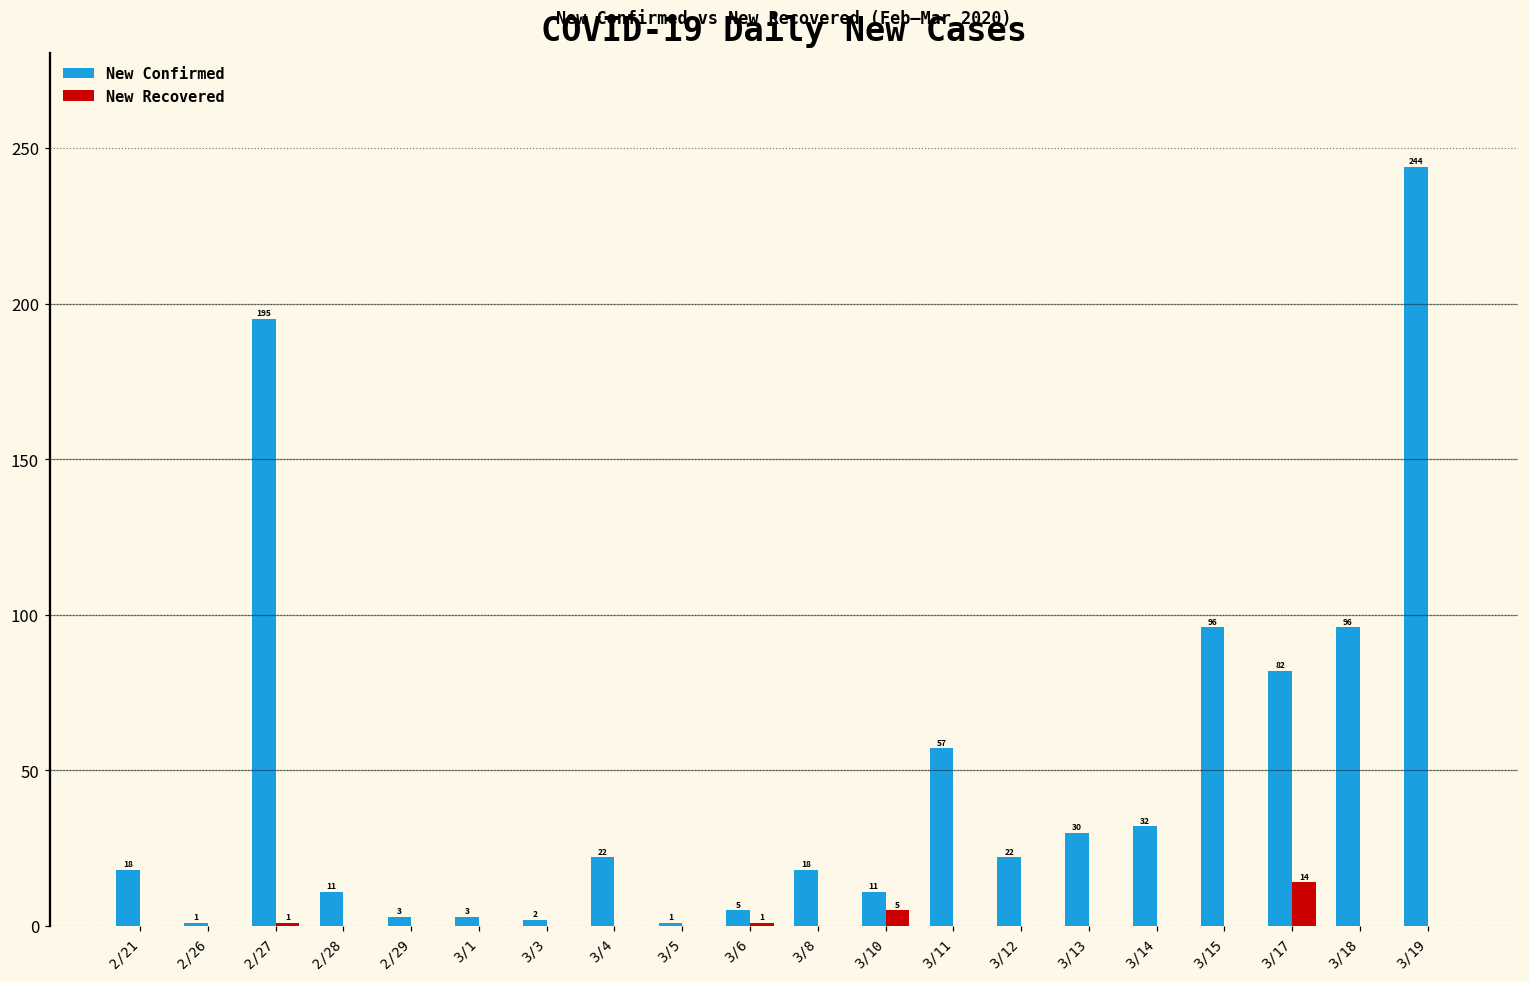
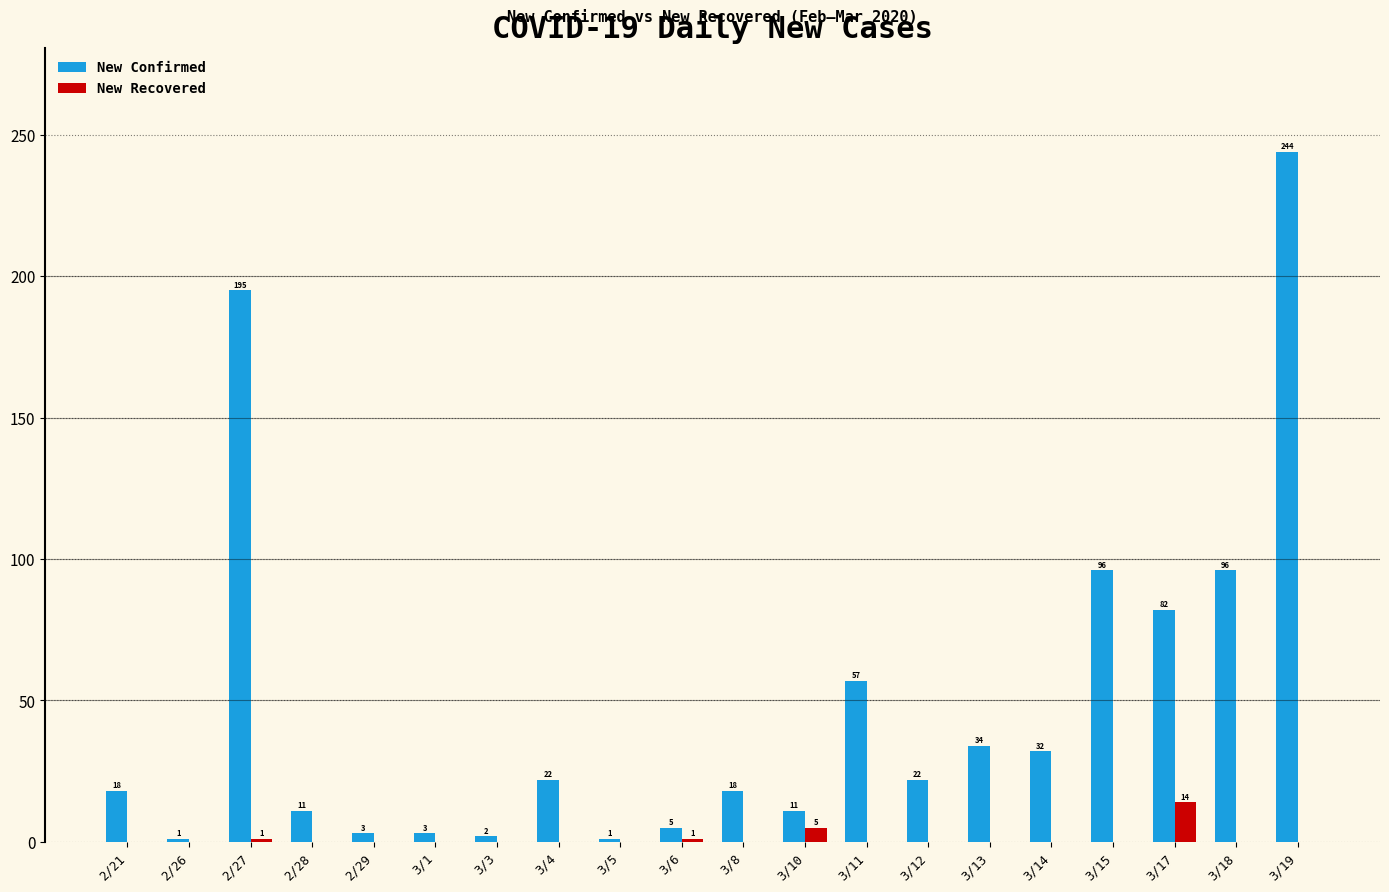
  {
    "New Confirmed": {
      "2/21": 18,
      "2/26": 1,
      "2/27": 195,
      "2/28": 11,
      "2/29": 3,
      "3/1": 3,
      "3/3": 2,
      "3/4": 22,
      "3/5": 1,
      "3/6": 5,
      "3/8": 18,
      "3/10": 11,
      "3/11": 57,
      "3/12": 22,
-     "3/13": 30,
+     "3/13": 34,
      "3/14": 32,
      "3/15": 96,
      "3/17": 82,
      "3/18": 96,
      "3/19": 244
    },
    "New Recovered": {
      "2/27": 1,
      "3/6": 1,
      "3/10": 5,
      "3/17": 14
    }
  }
